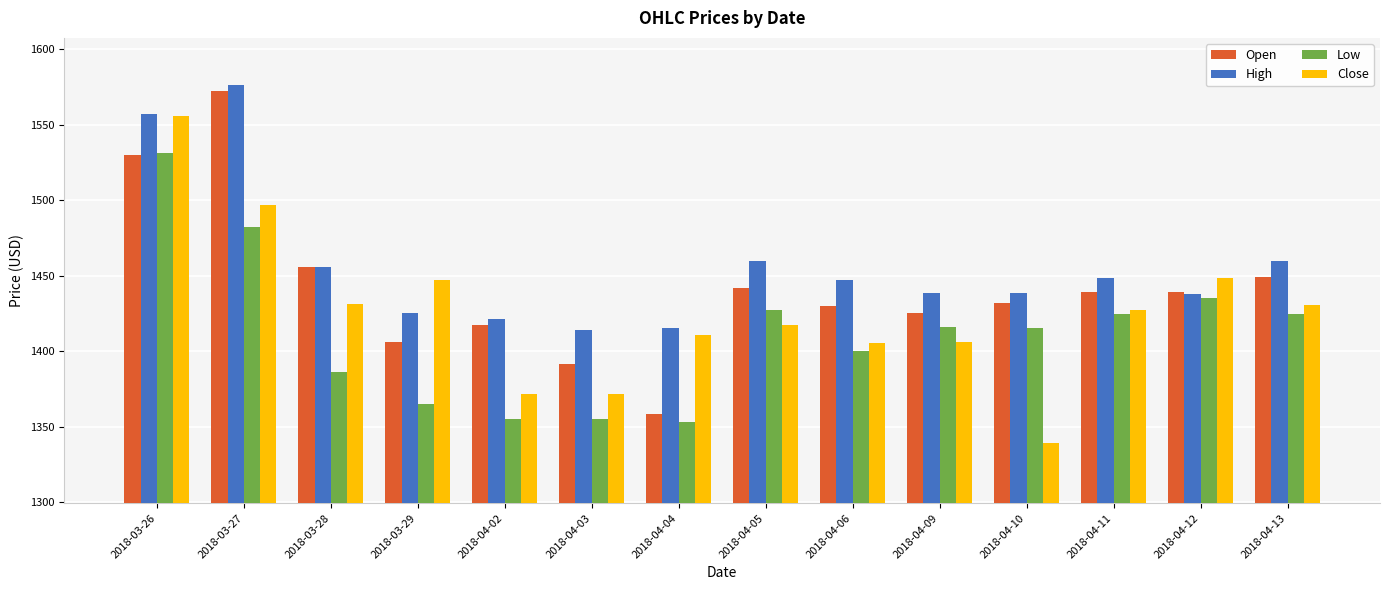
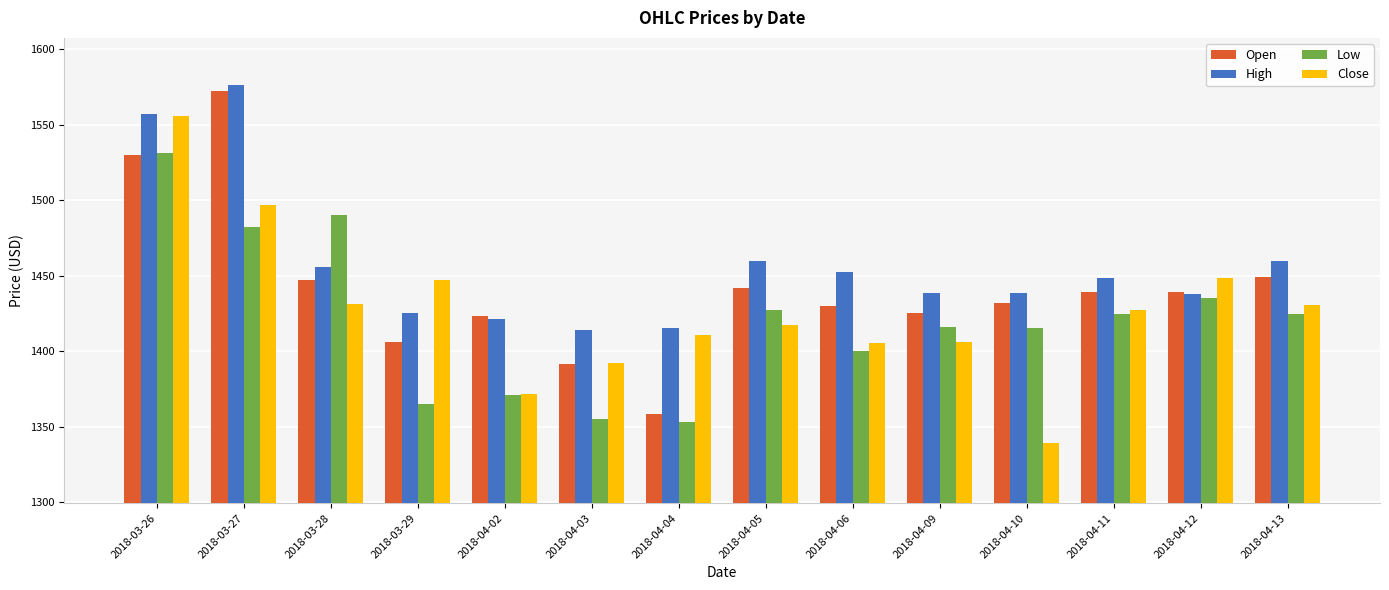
  {
    "Open": {
      "2018-03-26": 1530,
      "2018-03-27": 1572,
-     "2018-03-28": 1456,
+     "2018-03-28": 1447,
      "2018-03-29": 1406,
-     "2018-04-02": 1418,
+     "2018-04-02": 1423,
      "2018-04-03": 1391,
      "2018-04-04": 1358,
      "2018-04-05": 1442,
      "2018-04-06": 1430,
      "2018-04-09": 1425,
      "2018-04-10": 1432,
      "2018-04-11": 1439,
      "2018-04-12": 1440,
      "2018-04-13": 1449
    },
    "High": {
      "2018-03-26": 1557,
      "2018-03-27": 1576,
      "2018-03-28": 1456,
      "2018-03-29": 1425,
      "2018-04-02": 1421,
      "2018-04-03": 1414,
      "2018-04-04": 1415,
      "2018-04-05": 1460,
-     "2018-04-06": 1447,
+     "2018-04-06": 1453,
      "2018-04-09": 1438,
      "2018-04-10": 1438,
      "2018-04-11": 1449,
      "2018-04-12": 1438,
      "2018-04-13": 1460
    },
    "Low": {
      "2018-03-26": 1531,
      "2018-03-27": 1482,
-     "2018-03-28": 1386,
+     "2018-03-28": 1491,
      "2018-03-29": 1365,
-     "2018-04-02": 1355,
+     "2018-04-02": 1371,
      "2018-04-03": 1355,
      "2018-04-04": 1353,
      "2018-04-05": 1427,
      "2018-04-06": 1400,
      "2018-04-09": 1416,
      "2018-04-10": 1416,
      "2018-04-11": 1425,
      "2018-04-12": 1435,
      "2018-04-13": 1425
    },
    "Close": {
      "2018-03-26": 1556,
      "2018-03-27": 1497,
      "2018-03-28": 1431,
      "2018-03-29": 1447,
      "2018-04-02": 1372,
-     "2018-04-03": 1372,
+     "2018-04-03": 1392,
      "2018-04-04": 1411,
      "2018-04-05": 1417,
      "2018-04-06": 1405,
      "2018-04-09": 1406,
      "2018-04-10": 1340,
      "2018-04-11": 1427,
      "2018-04-12": 1449,
      "2018-04-13": 1431
    }
  }
